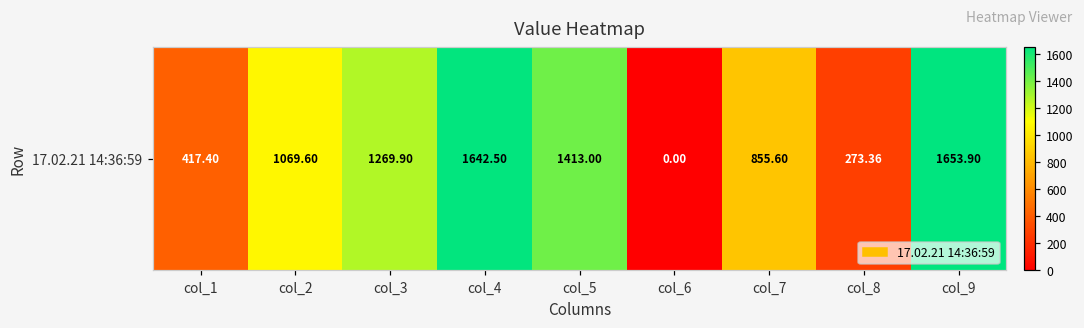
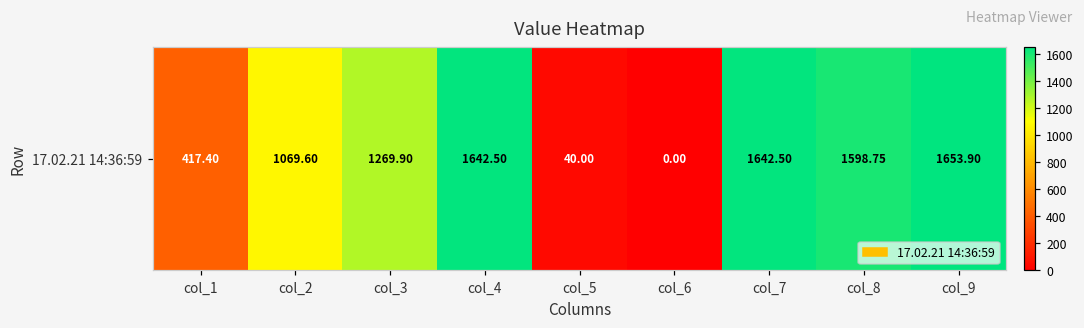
  {
    "17.02.21 14:36:59": {
      "col_1": 417.40,
      "col_2": 1069.60,
      "col_3": 1269.90,
      "col_4": 1642.50,
-     "col_5": 1413.00,
+     "col_5": 40.00,
      "col_6": 0.00,
-     "col_7": 855.60,
-     "col_8": 273.36,
+     "col_7": 1642.50,
+     "col_8": 1598.75,
      "col_9": 1653.90
    }
  }
